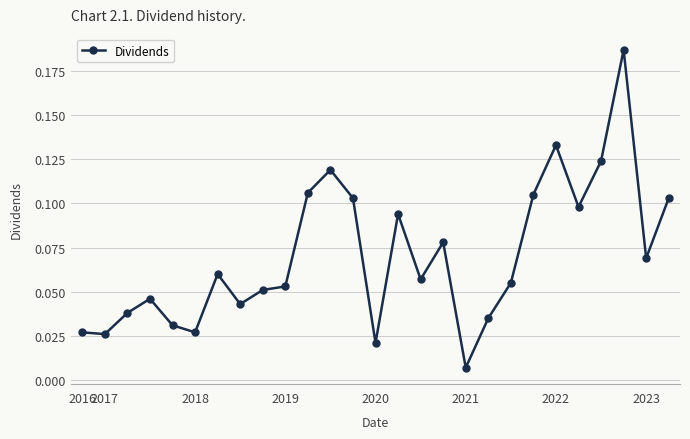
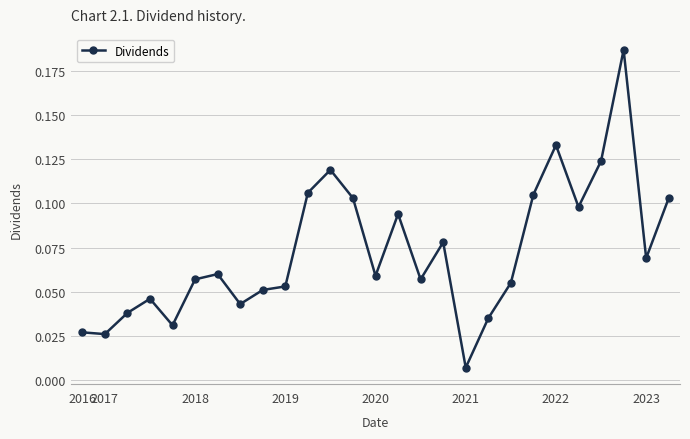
  {
-   "2018": 0.027,
+   "2018": 0.057,
    "2019": 0.053,
-   "2020": 0.021,
+   "2020": 0.059,
    "2021": 0.007,
    "2022": 0.133,
    "2023": 0.069
  }
